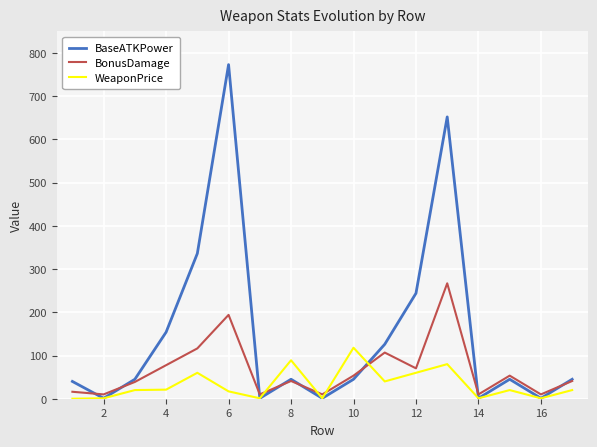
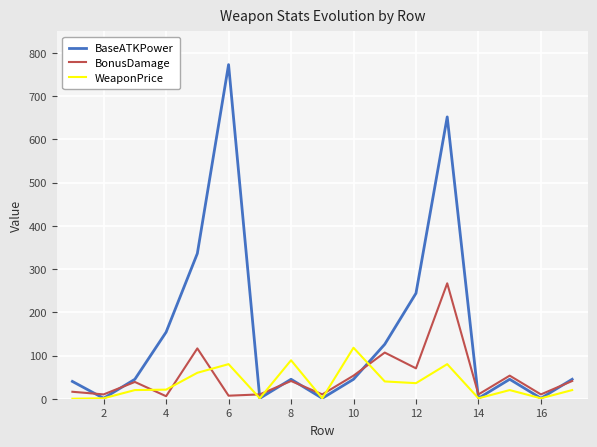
  {
    "BaseATKPower": {
      "4": 150,
      "6": 770,
      "10": 50,
      "12": 240
    },
    "BonusDamage": {
      "2": 10,
-     "4": 80,
-     "6": 190,
+     "4": 10,
+     "6": 10,
      "10": 50,
      "12": 70,
      "14": 10,
      "16": 10
    },
    "WeaponPrice": {
      "4": 20,
-     "6": 20,
+     "6": 80,
      "8": 90,
      "10": 120,
-     "12": 60
+     "12": 40
    }
  }
